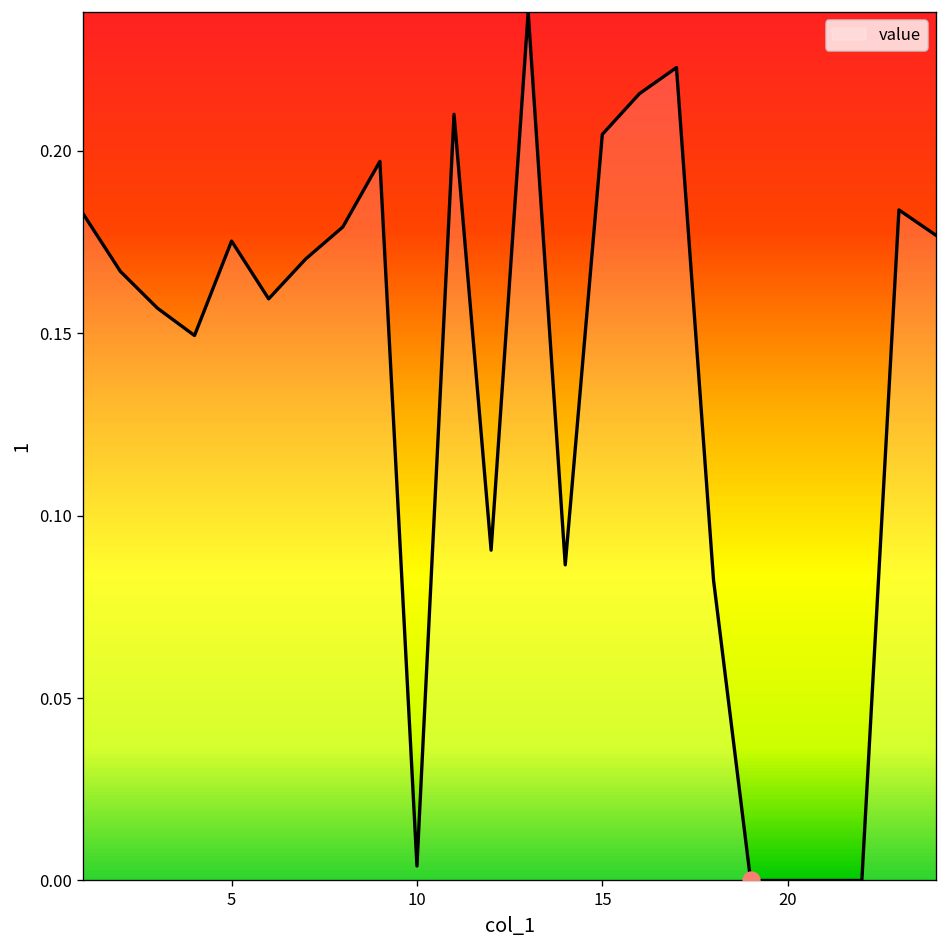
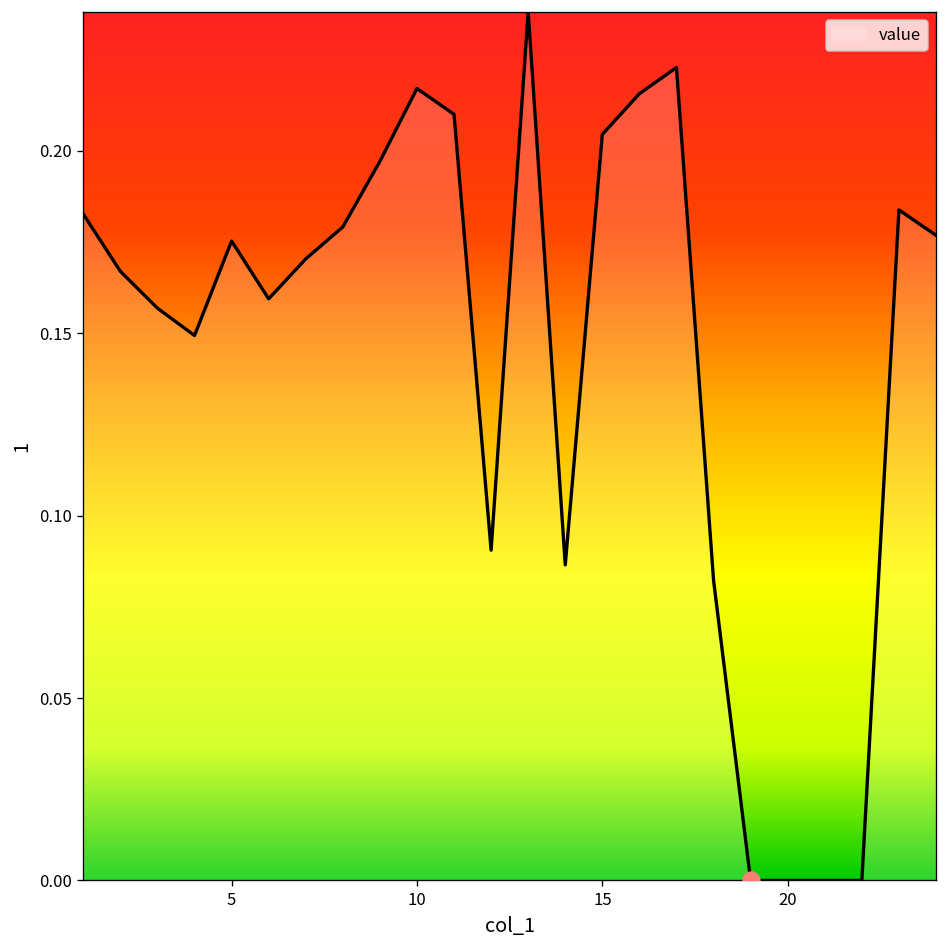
  {
    "value": {
      "5": 0.175,
-     "10": 0.004,
+     "10": 0.217,
      "15": 0.204,
      "20": 0.000
    }
  }
